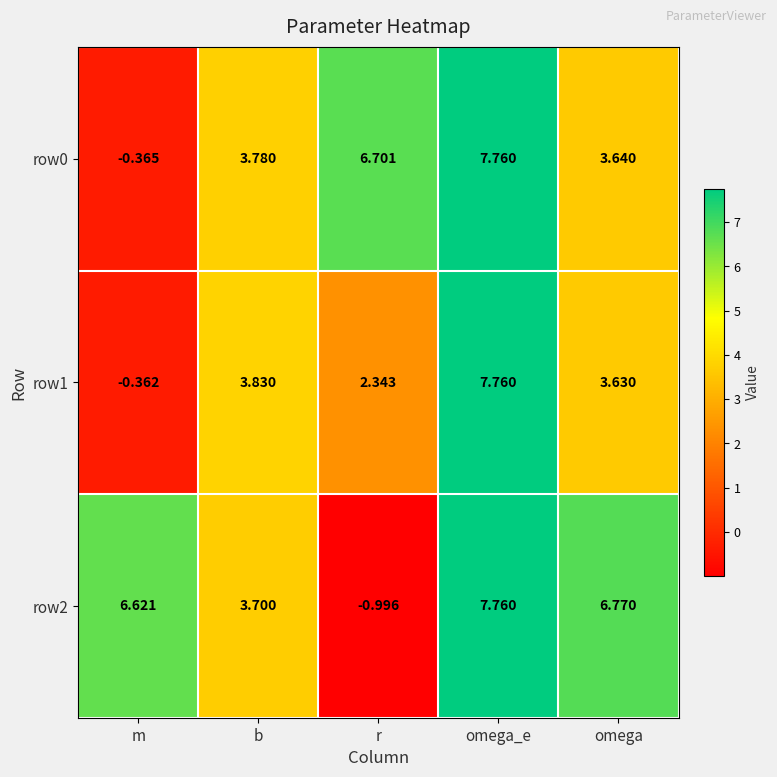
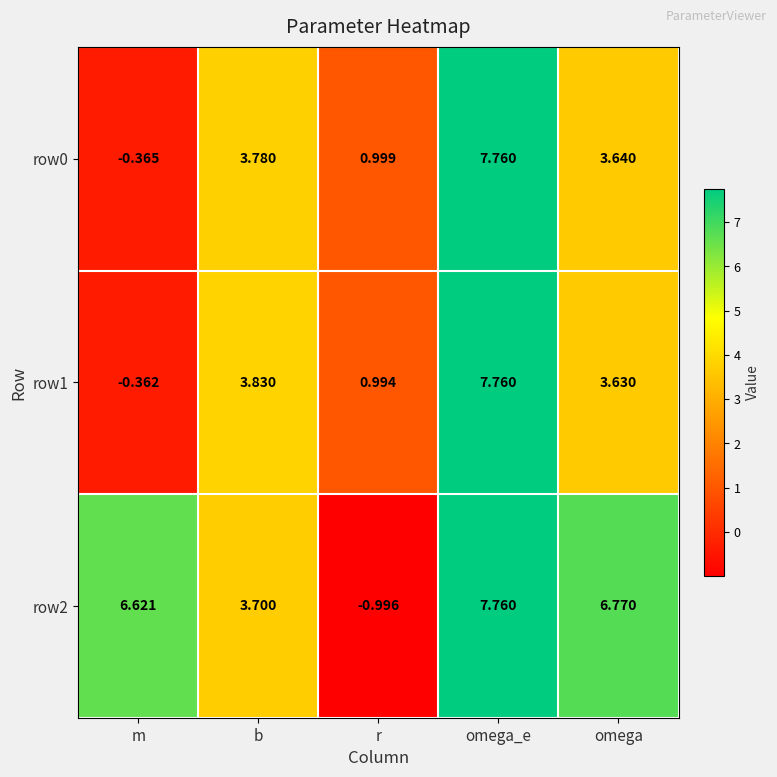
  {
    "row0": {
      "m": -0.365,
      "b": 3.780,
-     "r": 6.701,
+     "r": 0.999,
      "omega_e": 7.760,
      "omega": 3.640
    },
    "row1": {
      "m": -0.362,
      "b": 3.830,
-     "r": 2.343,
+     "r": 0.994,
      "omega_e": 7.760,
      "omega": 3.630
    },
    "row2": {
      "m": 6.621,
      "b": 3.700,
      "r": -0.996,
      "omega_e": 7.760,
      "omega": 6.770
    }
  }
